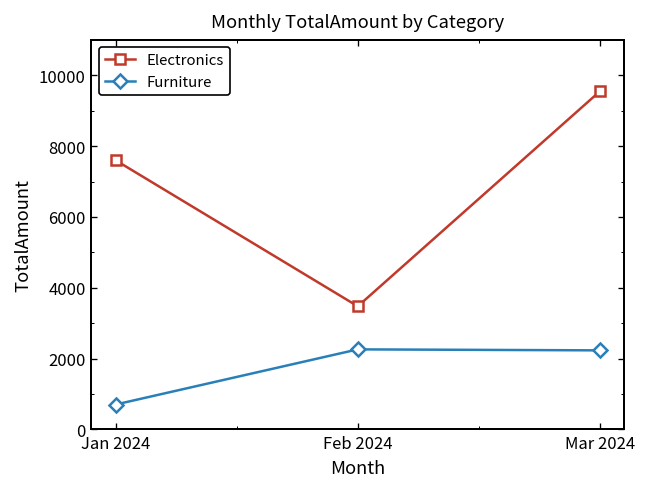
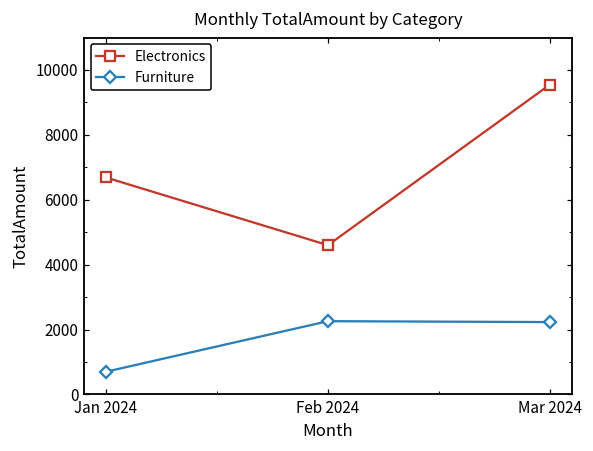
  {
    "Electronics": {
-     "Jan 2024": 7600,
-     "Feb 2024": 3500,
+     "Jan 2024": 6700,
+     "Feb 2024": 4600,
      "Mar 2024": 9600
    },
    "Furniture": {
      "Jan 2024": 700,
      "Feb 2024": 2300,
      "Mar 2024": 2200
    }
  }
